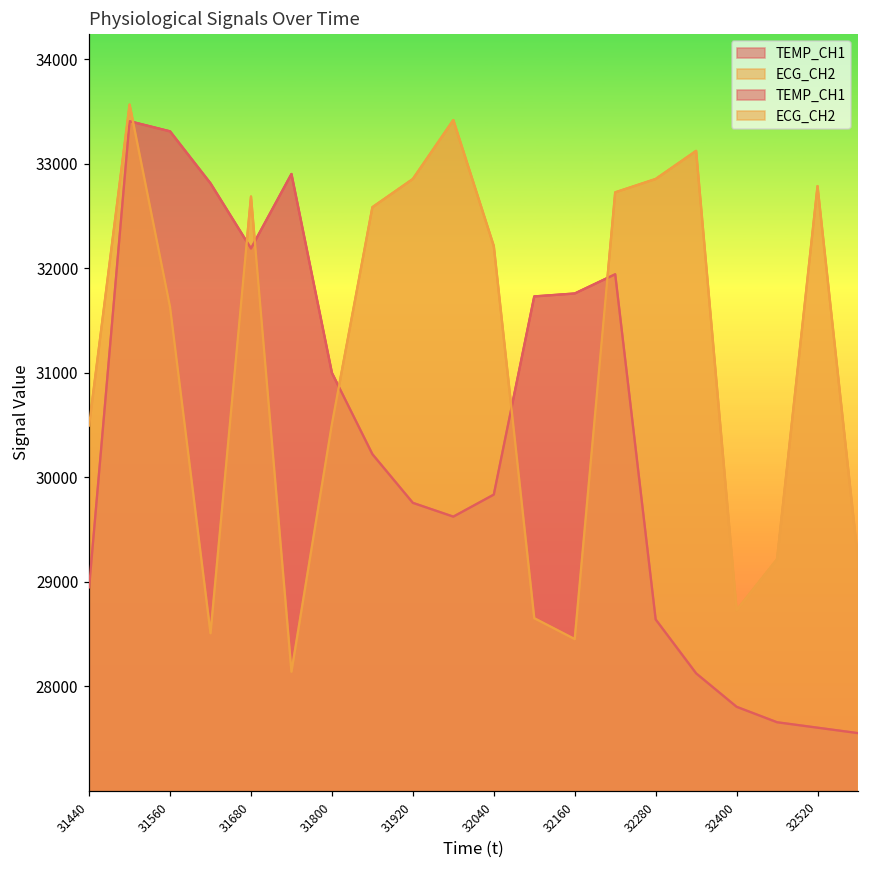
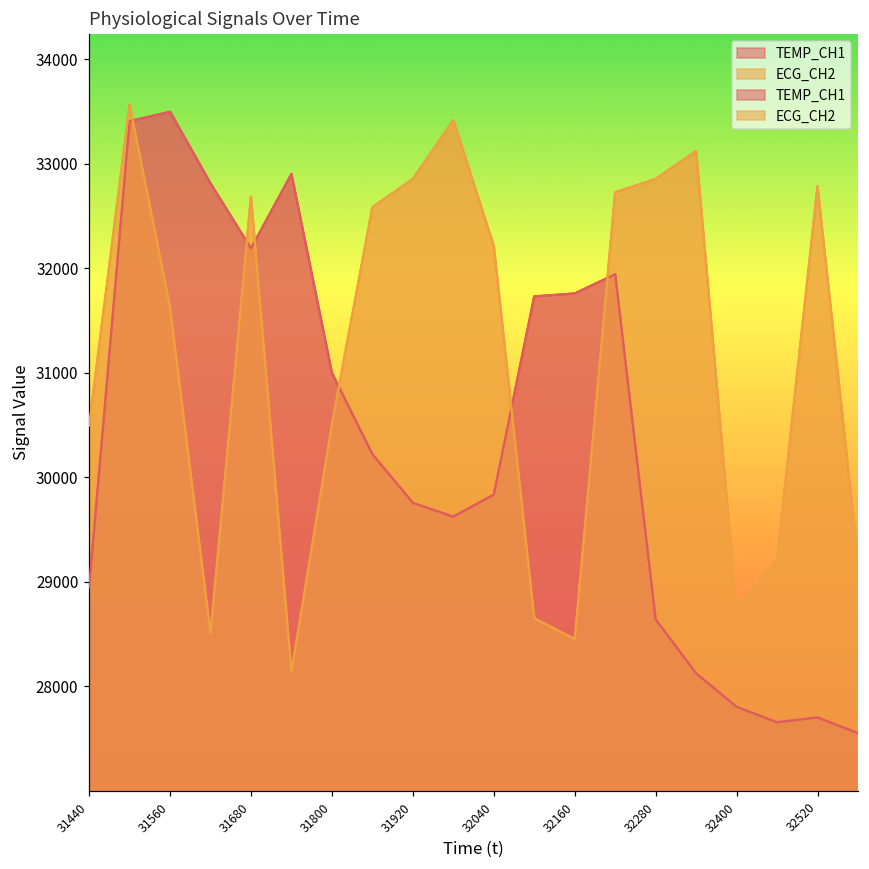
  {
    "TEMP_CH1": {
      "31440": 28900,
-     "31560": 33300,
+     "31560": 33500,
      "31680": 32200,
      "31800": 31000,
      "31920": 29800,
      "32040": 29800,
      "32160": 31800,
      "32280": 28600,
      "32400": 27800,
-     "32520": 27600
+     "32520": 27700
    },
    "ECG_CH2": {
      "31440": 30500,
      "31560": 31600,
      "31680": 32700,
      "31800": 30500,
      "31920": 32900,
      "32040": 32200,
      "32160": 28500,
      "32280": 32900,
      "32400": 28700,
      "32520": 32800
    }
  }
